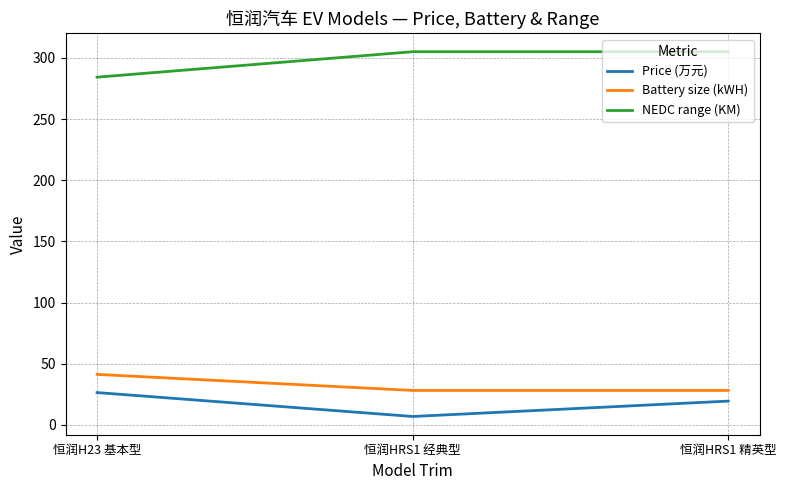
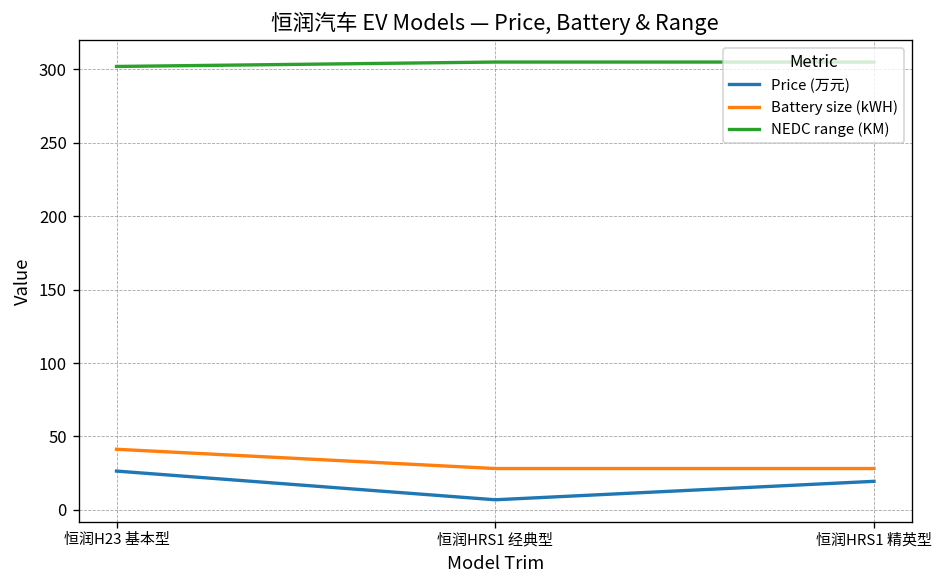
  {
    "Price (万元)": {
      "恒润H23 基本型": 26,
      "恒润HRS1 经典型": 7,
      "恒润HRS1 精英型": 19
    },
    "Battery size (kWH)": {
      "恒润H23 基本型": 41,
      "恒润HRS1 经典型": 28,
      "恒润HRS1 精英型": 28
    },
    "NEDC range (KM)": {
-     "恒润H23 基本型": 284,
+     "恒润H23 基本型": 302,
      "恒润HRS1 经典型": 305
    }
  }
